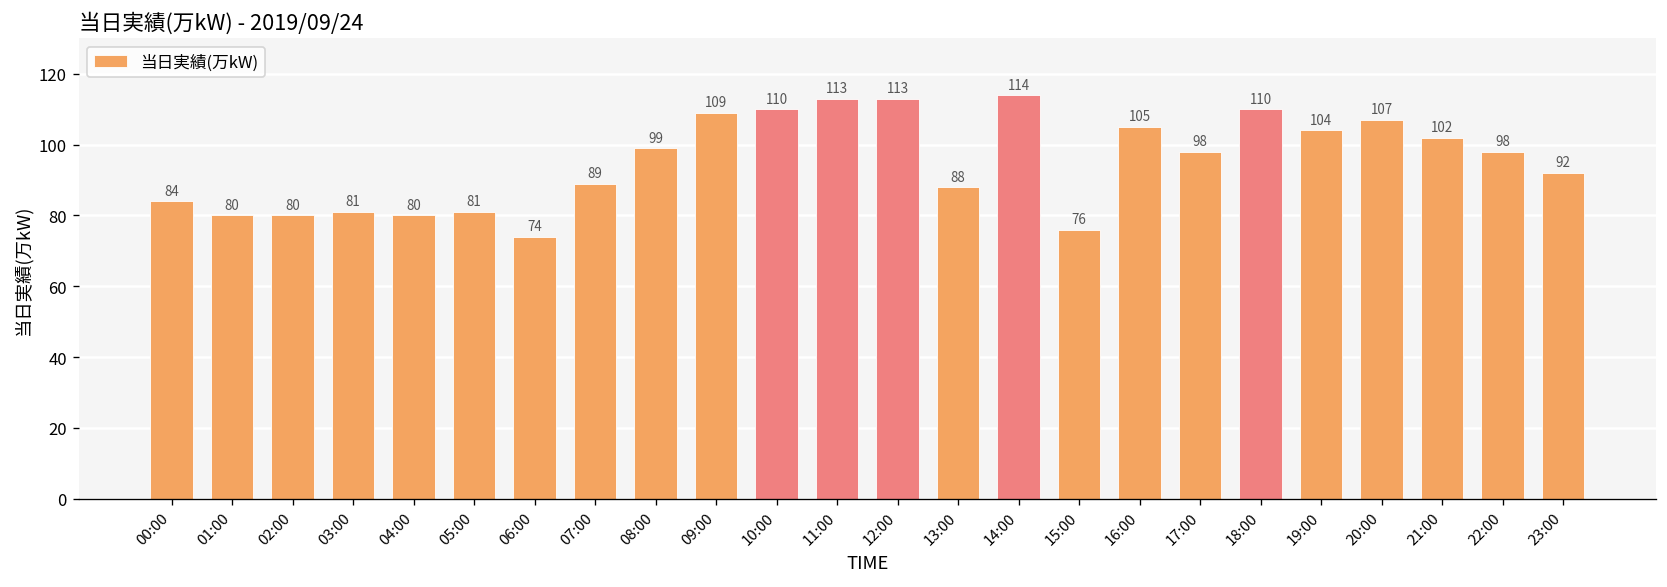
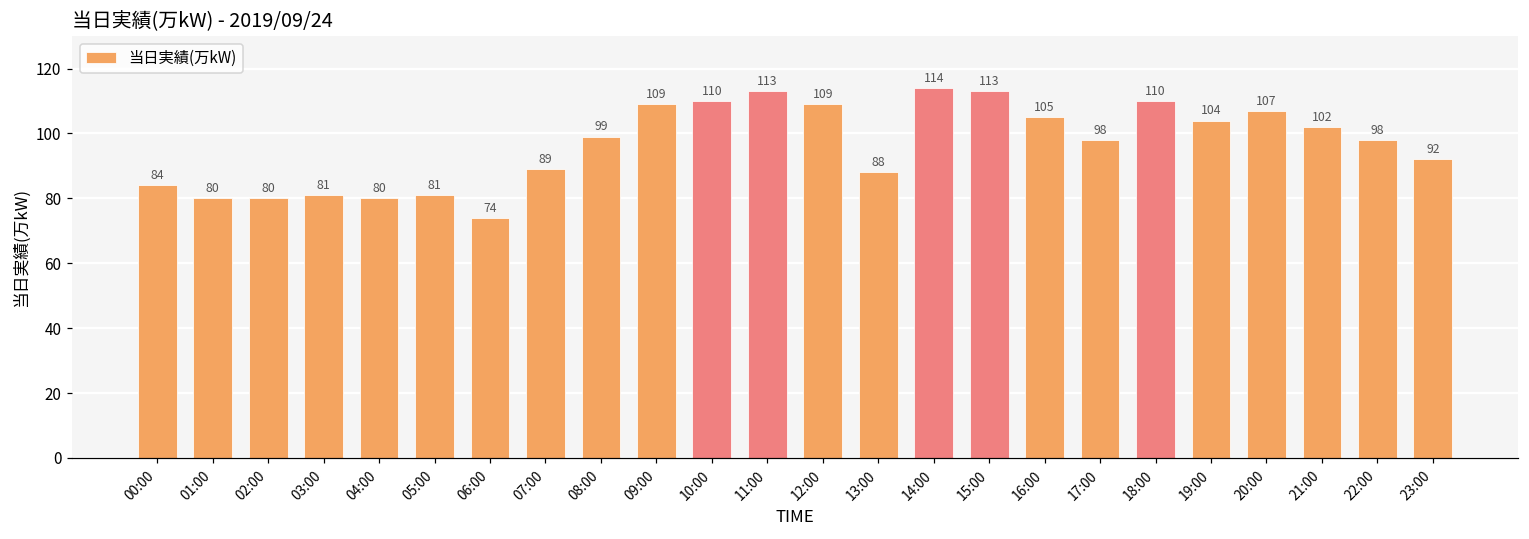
  {
    "00:00": 84,
    "01:00": 80,
    "02:00": 80,
    "03:00": 81,
    "04:00": 80,
    "05:00": 81,
    "06:00": 74,
    "07:00": 89,
    "08:00": 99,
    "09:00": 109,
    "10:00": 110,
    "11:00": 113,
-   "12:00": 113,
+   "12:00": 109,
    "13:00": 88,
    "14:00": 114,
-   "15:00": 76,
+   "15:00": 113,
    "16:00": 105,
    "17:00": 98,
    "18:00": 110,
    "19:00": 104,
    "20:00": 107,
    "21:00": 102,
    "22:00": 98,
    "23:00": 92
  }
